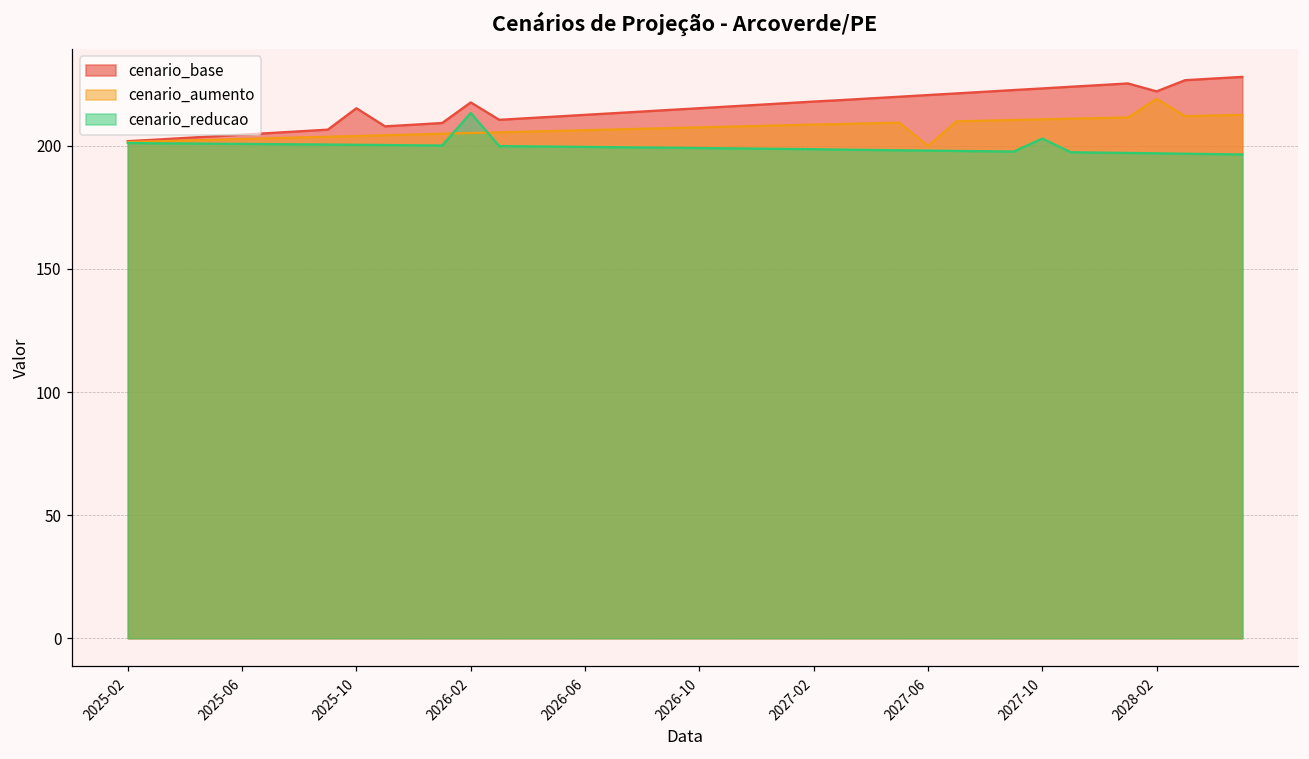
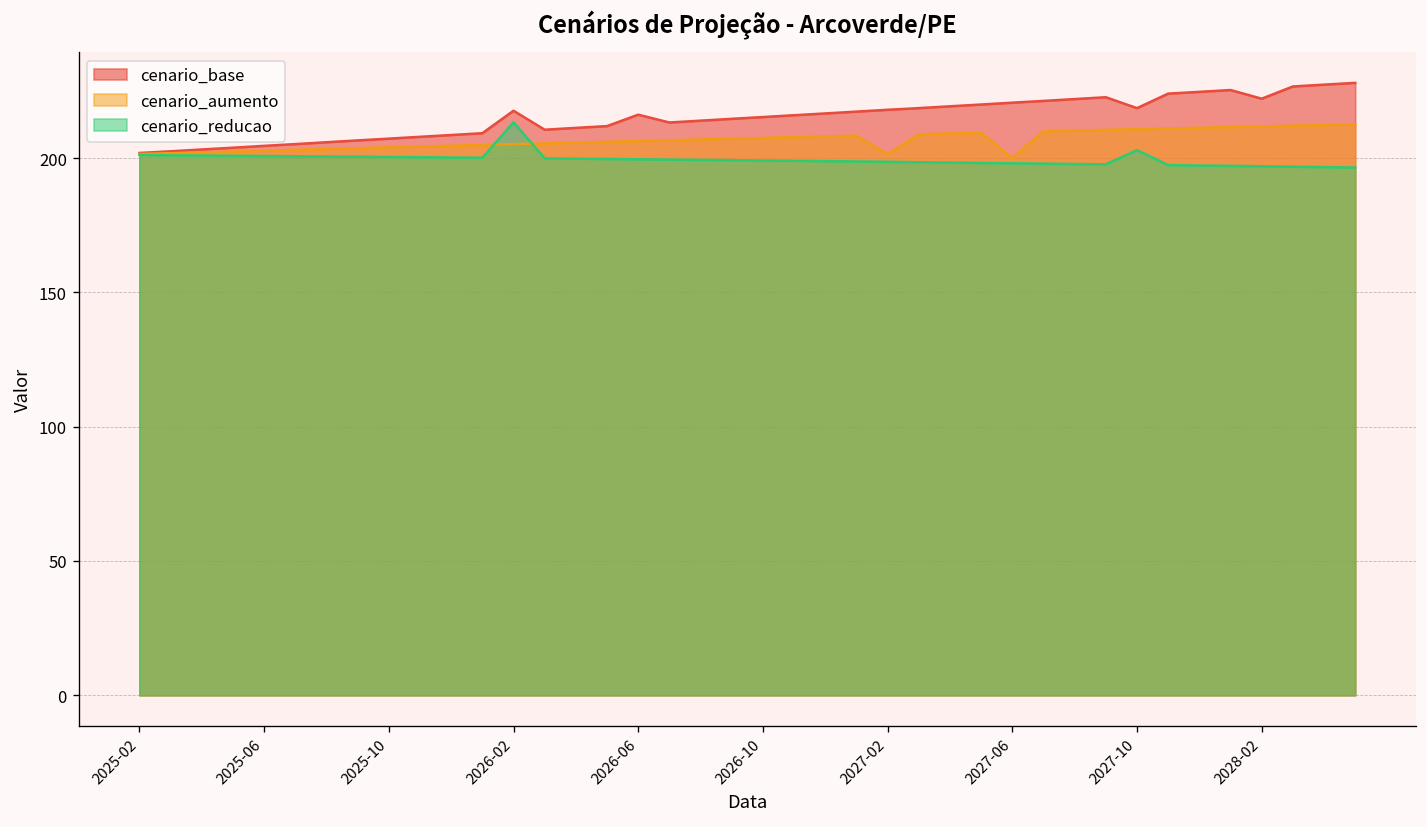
  {
    "cenario_base": {
      "2025-06": 205,
-     "2025-10": 215,
+     "2025-10": 207,
      "2026-02": 218,
-     "2026-06": 213,
+     "2026-06": 216,
      "2026-10": 215,
      "2027-02": 218,
      "2027-06": 221,
-     "2027-10": 223,
+     "2027-10": 219,
      "2028-02": 222
    },
    "cenario_aumento": {
      "2025-06": 203,
      "2025-10": 204,
      "2026-02": 205,
      "2026-06": 206,
      "2026-10": 208,
-     "2027-02": 209,
+     "2027-02": 201,
      "2027-06": 200,
      "2027-10": 211,
-     "2028-02": 219
+     "2028-02": 212
    },
    "cenario_reducao": {
      "2025-06": 201,
      "2025-10": 200,
      "2026-02": 213,
      "2026-06": 200,
      "2026-10": 199,
      "2027-02": 199,
      "2027-06": 198,
      "2027-10": 203,
      "2028-02": 197
    }
  }
